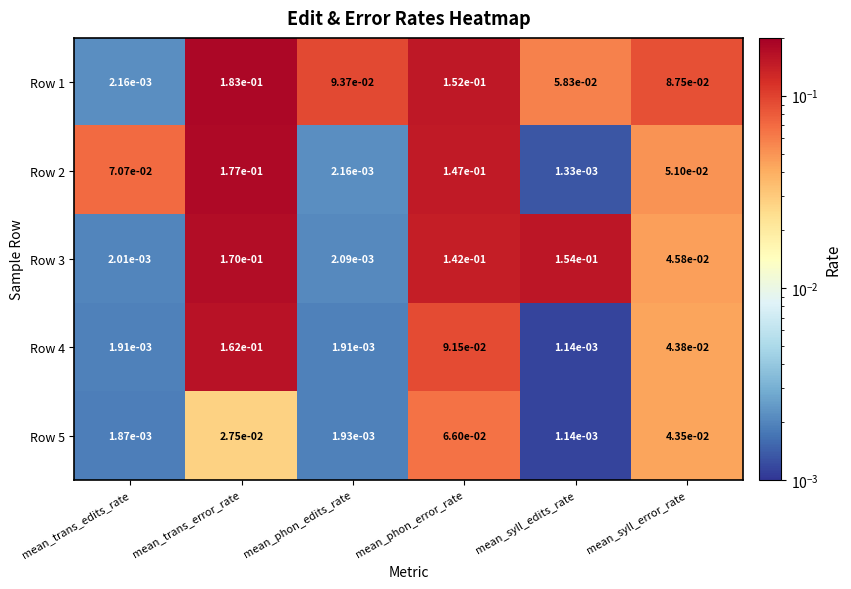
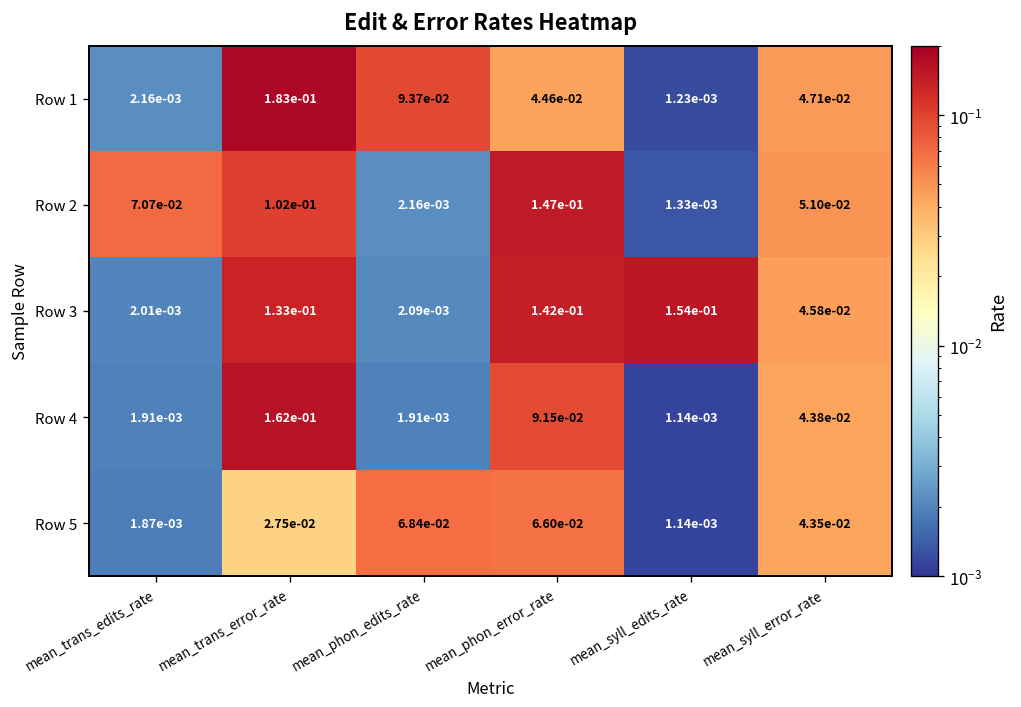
  {
    "Row 1": {
      "mean_trans_edits_rate": "2.16e-03",
      "mean_trans_error_rate": "1.83e-01",
      "mean_phon_edits_rate": "9.37e-02",
-     "mean_phon_error_rate": "1.52e-01",
-     "mean_syll_edits_rate": "5.83e-02",
-     "mean_syll_error_rate": "8.75e-02"
+     "mean_phon_error_rate": "4.46e-02",
+     "mean_syll_edits_rate": "1.23e-03",
+     "mean_syll_error_rate": "4.71e-02"
    },
    "Row 2": {
      "mean_trans_edits_rate": "7.07e-02",
-     "mean_trans_error_rate": "1.77e-01",
+     "mean_trans_error_rate": "1.02e-01",
      "mean_phon_edits_rate": "2.16e-03",
      "mean_phon_error_rate": "1.47e-01",
      "mean_syll_edits_rate": "1.33e-03",
      "mean_syll_error_rate": "5.10e-02"
    },
    "Row 3": {
      "mean_trans_edits_rate": "2.01e-03",
-     "mean_trans_error_rate": "1.70e-01",
+     "mean_trans_error_rate": "1.33e-01",
      "mean_phon_edits_rate": "2.09e-03",
      "mean_phon_error_rate": "1.42e-01",
      "mean_syll_edits_rate": "1.54e-01",
      "mean_syll_error_rate": "4.58e-02"
    },
    "Row 4": {
      "mean_trans_edits_rate": "1.91e-03",
      "mean_trans_error_rate": "1.62e-01",
      "mean_phon_edits_rate": "1.91e-03",
      "mean_phon_error_rate": "9.15e-02",
      "mean_syll_edits_rate": "1.14e-03",
      "mean_syll_error_rate": "4.38e-02"
    },
    "Row 5": {
      "mean_trans_edits_rate": "1.87e-03",
      "mean_trans_error_rate": "2.75e-02",
-     "mean_phon_edits_rate": "1.93e-03",
+     "mean_phon_edits_rate": "6.84e-02",
      "mean_phon_error_rate": "6.60e-02",
      "mean_syll_edits_rate": "1.14e-03",
      "mean_syll_error_rate": "4.35e-02"
    }
  }
